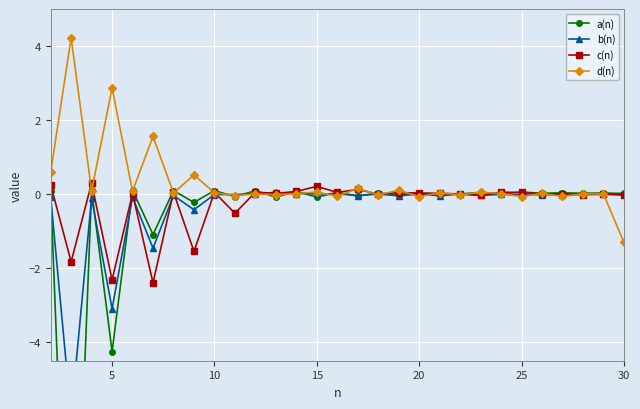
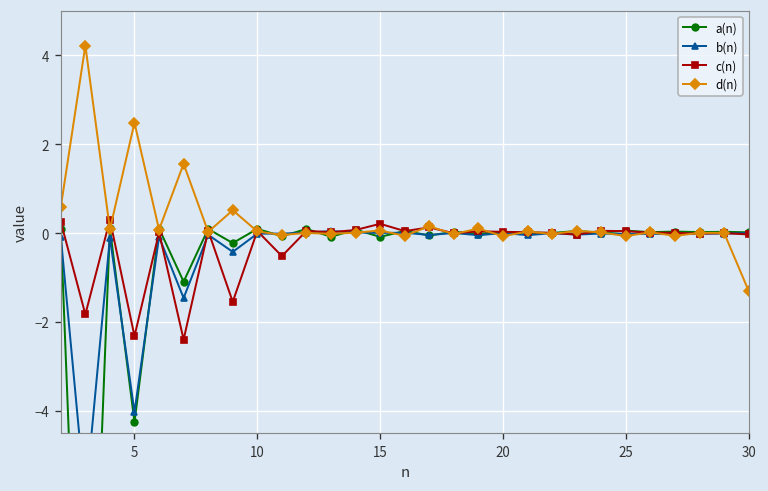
  {
    "a(n)": {
      "5": -4.3,
      "15": -0.1
    },
    "b(n)": {
-     "5": -3.1
+     "5": -4.0
    },
    "c(n)": {
      "5": -2.3,
      "15": 0.2
    },
    "d(n)": {
-     "5": 2.9,
+     "5": 2.5,
      "20": -0.1,
      "30": -1.3
    }
  }
